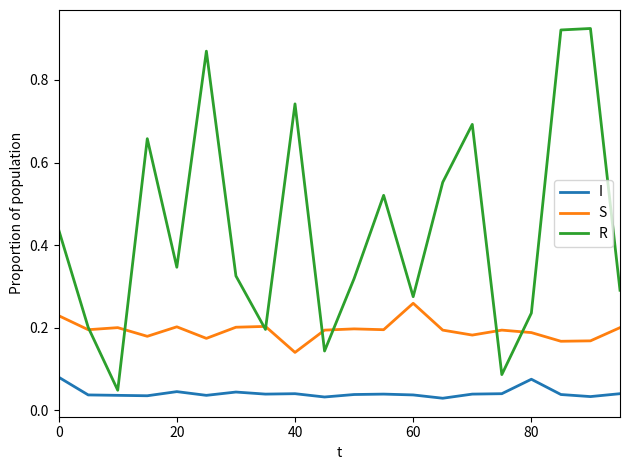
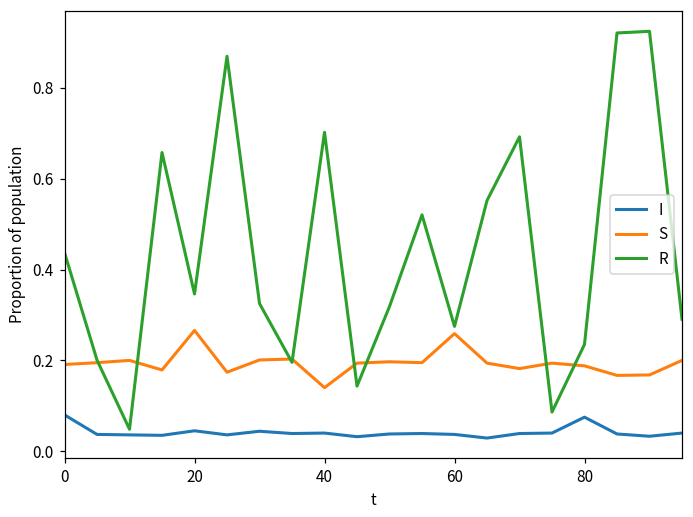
  {
    "I": {
      "0": 0.08,
      "20": 0.05,
      "40": 0.04,
      "60": 0.04,
      "80": 0.08
    },
    "S": {
-     "0": 0.23,
-     "20": 0.20,
+     "0": 0.19,
+     "20": 0.27,
      "40": 0.14,
      "60": 0.26,
      "80": 0.19
    },
    "R": {
      "0": 0.44,
      "20": 0.35,
-     "40": 0.74,
+     "40": 0.70,
      "60": 0.27,
      "80": 0.24
    }
  }
